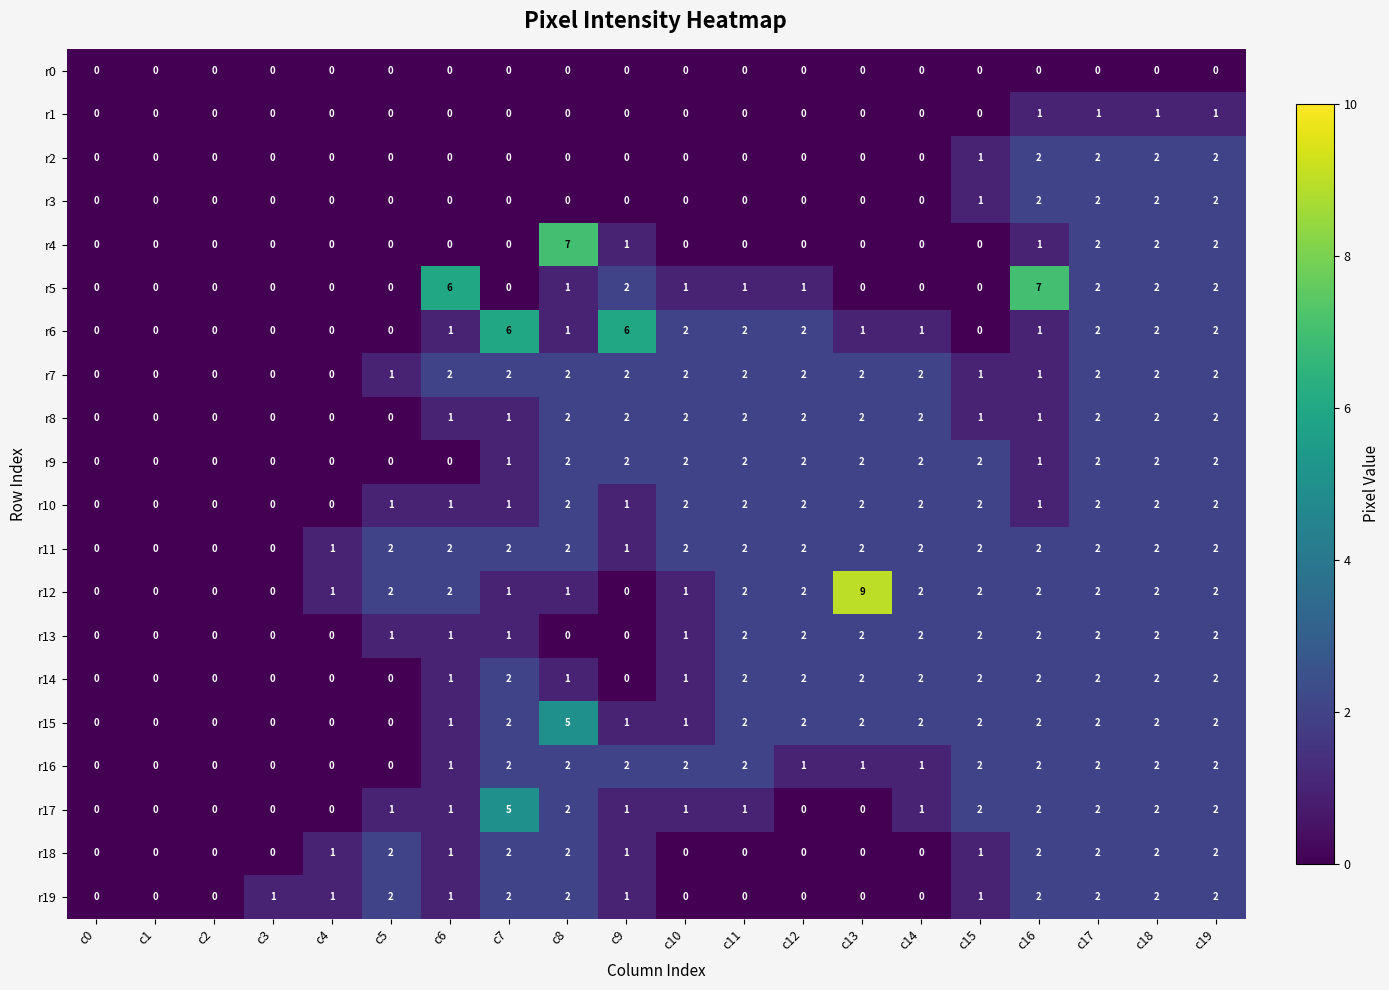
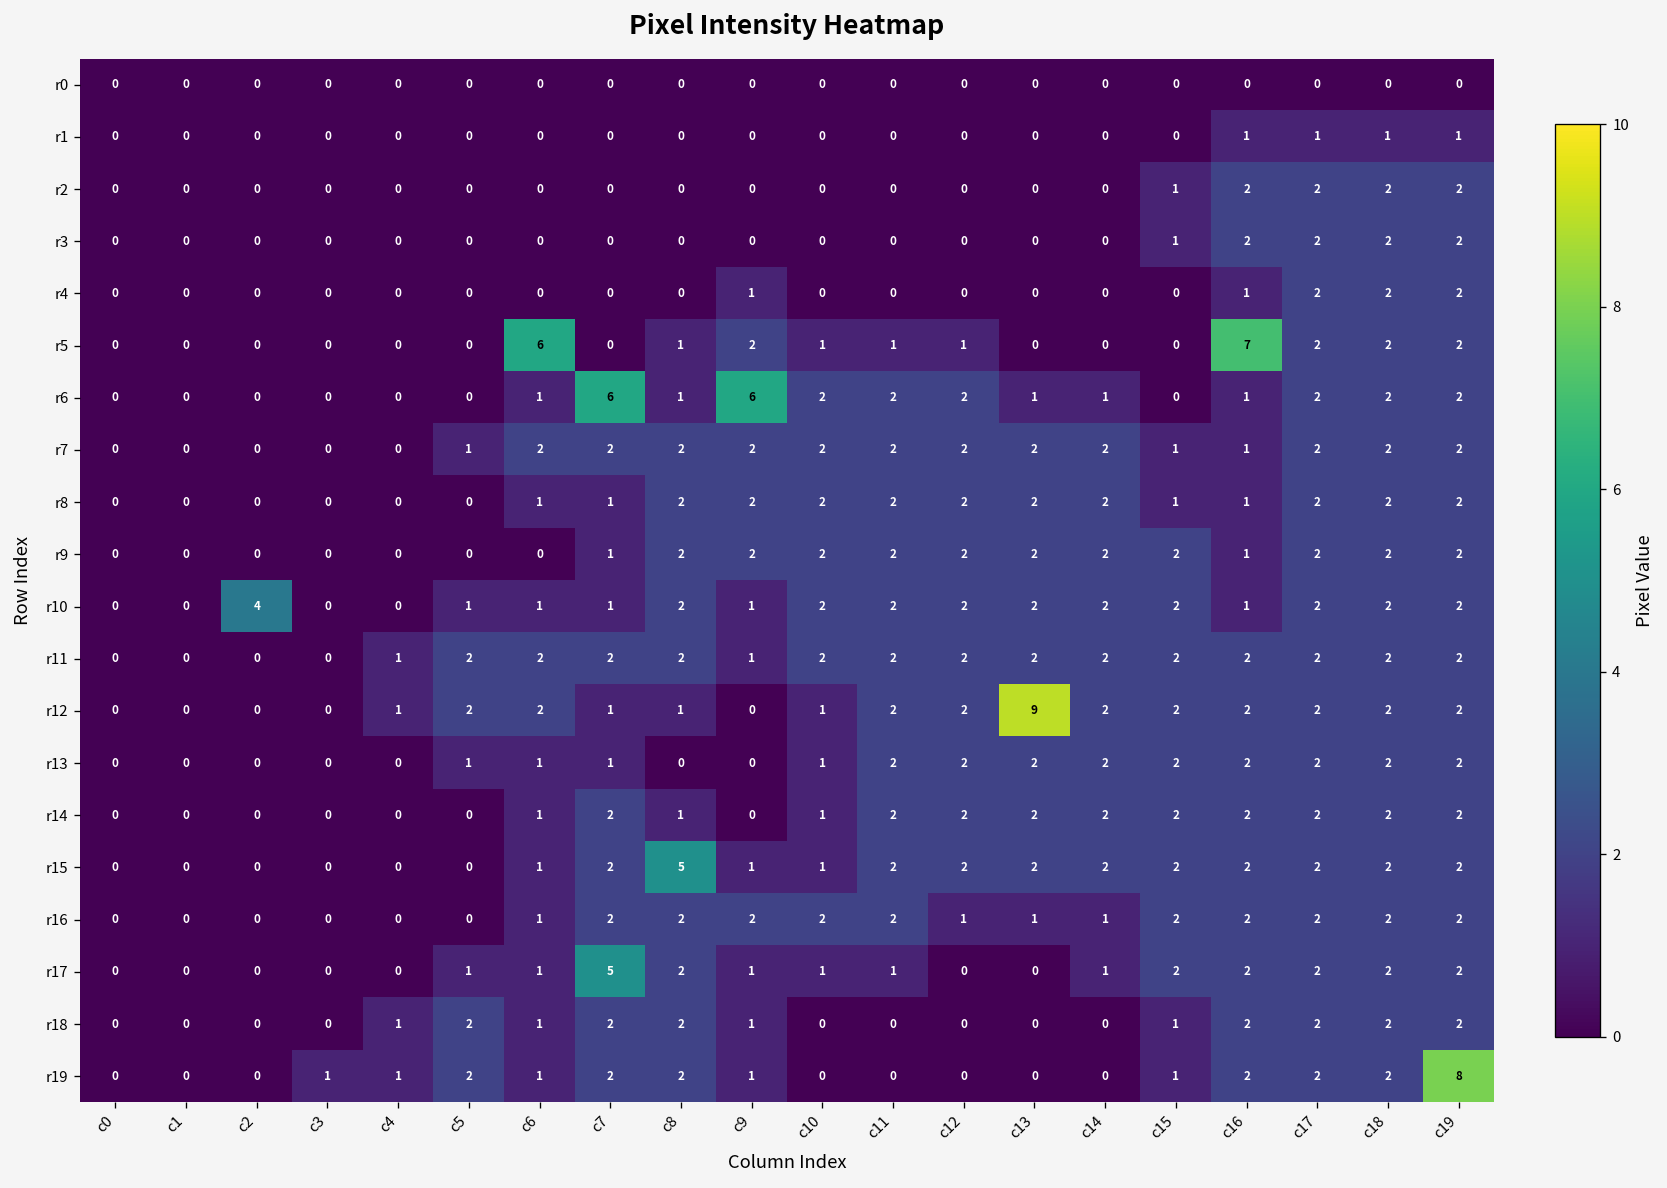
  {
    "r4": {
      "c0": 0,
      "c1": 0,
      "c2": 0,
      "c3": 0,
      "c4": 0,
      "c5": 0,
      "c6": 0,
      "c7": 0,
-     "c8": 7,
+     "c8": 0,
      "c9": 1,
      "c10": 0,
      "c11": 0,
      "c12": 0,
      "c13": 0,
      "c14": 0,
      "c15": 0,
      "c16": 1,
      "c17": 2,
      "c18": 2,
      "c19": 2
    },
    "r10": {
      "c0": 0,
      "c1": 0,
-     "c2": 0,
+     "c2": 4,
      "c3": 0,
      "c4": 0,
      "c5": 1,
      "c6": 1,
      "c7": 1,
      "c8": 2,
      "c9": 1,
      "c10": 2,
      "c11": 2,
      "c12": 2,
      "c13": 2,
      "c14": 2,
      "c15": 2,
      "c16": 1,
      "c17": 2,
      "c18": 2,
      "c19": 2
    },
    "r19": {
      "c0": 0,
      "c1": 0,
      "c2": 0,
      "c3": 1,
      "c4": 1,
      "c5": 2,
      "c6": 1,
      "c7": 2,
      "c8": 2,
      "c9": 1,
      "c10": 0,
      "c11": 0,
      "c12": 0,
      "c13": 0,
      "c14": 0,
      "c15": 1,
      "c16": 2,
      "c17": 2,
      "c18": 2,
-     "c19": 2
+     "c19": 8
    }
  }
